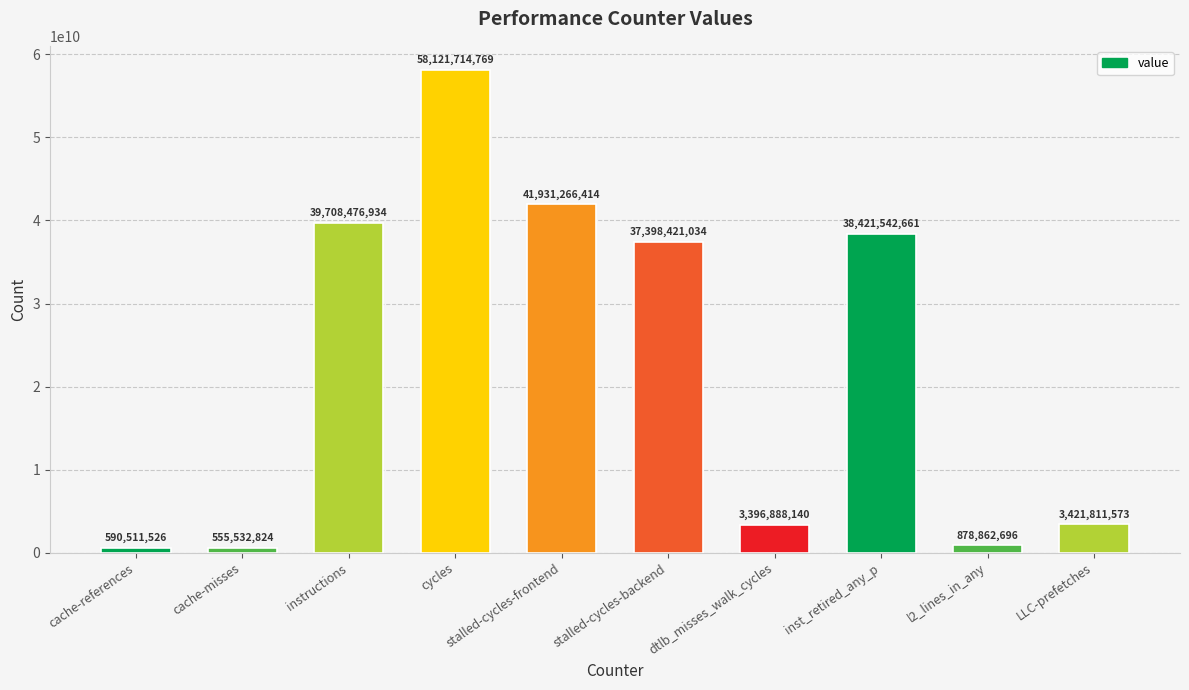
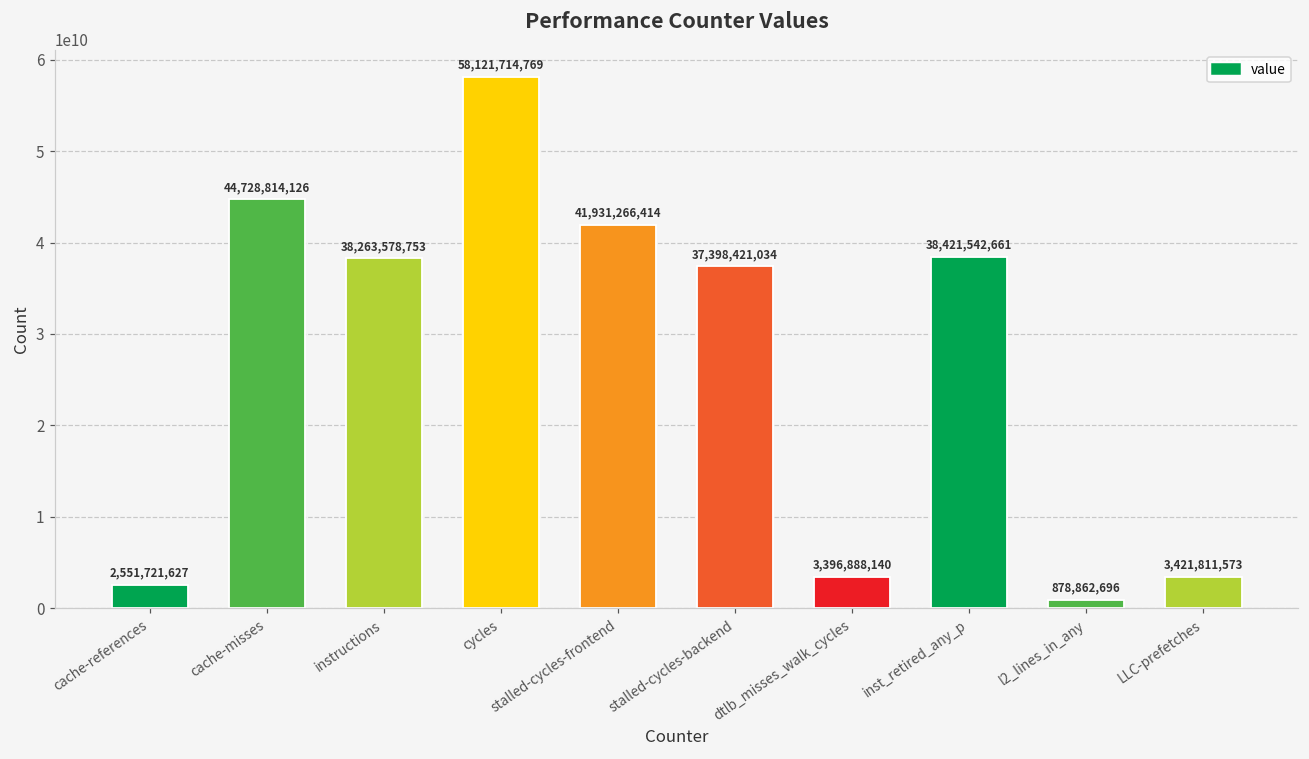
  {
-   "cache-references": "590,511,526",
-   "cache-misses": "555,532,824",
-   "instructions": "39,708,476,934",
+   "cache-references": "2,551,721,627",
+   "cache-misses": "44,728,814,126",
+   "instructions": "38,263,578,753",
    "cycles": "58,121,714,769",
    "stalled-cycles-frontend": "41,931,266,414",
    "stalled-cycles-backend": "37,398,421,034",
    "dtlb_misses_walk_cycles": "3,396,888,140",
    "inst_retired_any_p": "38,421,542,661",
    "l2_lines_in_any": "878,862,696",
    "LLC-prefetches": "3,421,811,573"
  }
